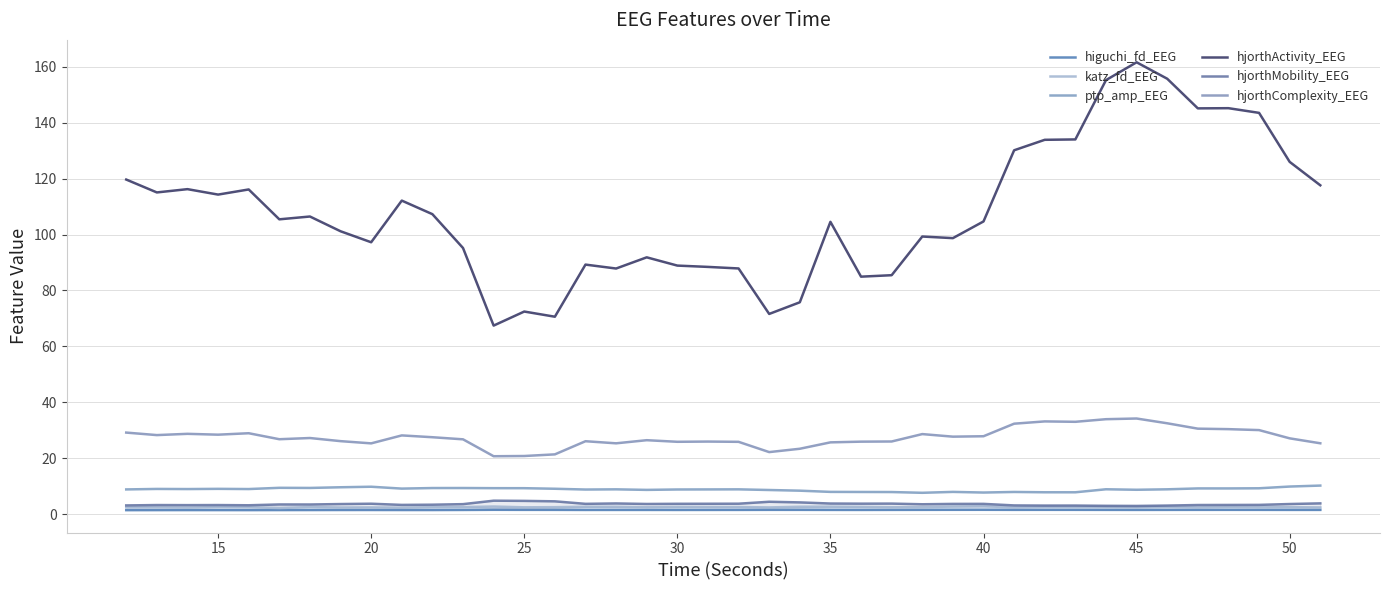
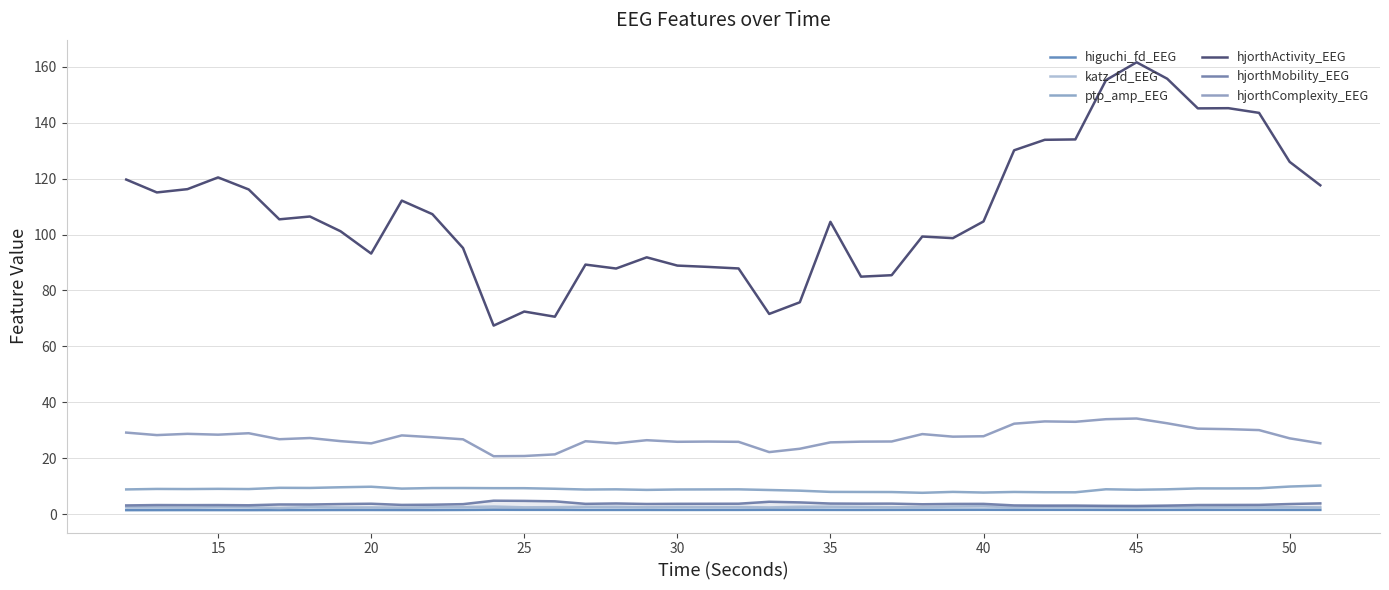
  {
    "hjorthActivity_EEG": {
-     "15": 114,
-     "20": 97,
+     "15": 120,
+     "20": 93,
      "25": 72,
      "30": 89,
      "35": 105,
      "40": 105,
      "45": 162,
      "50": 126
    }
  }
